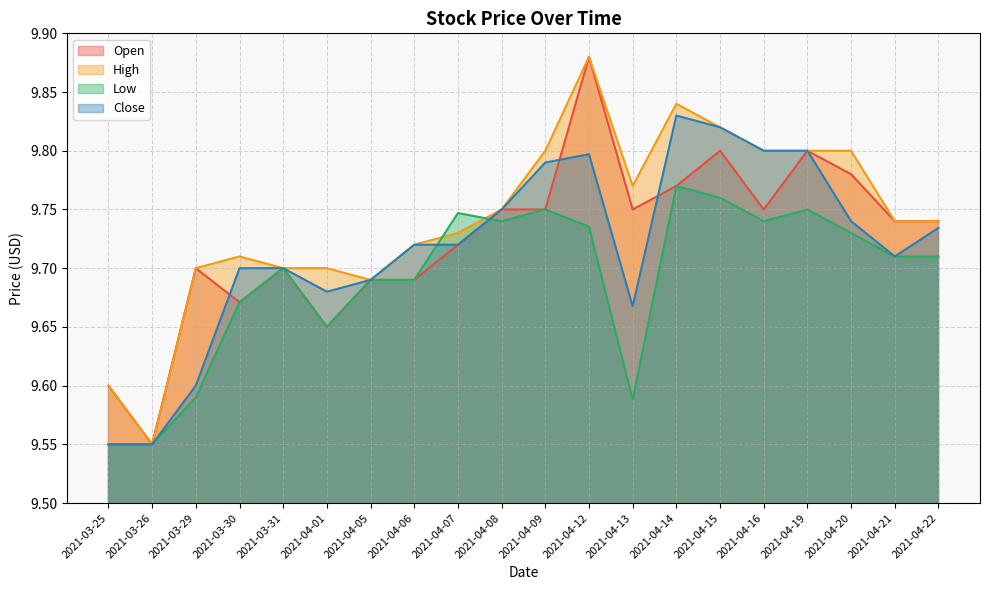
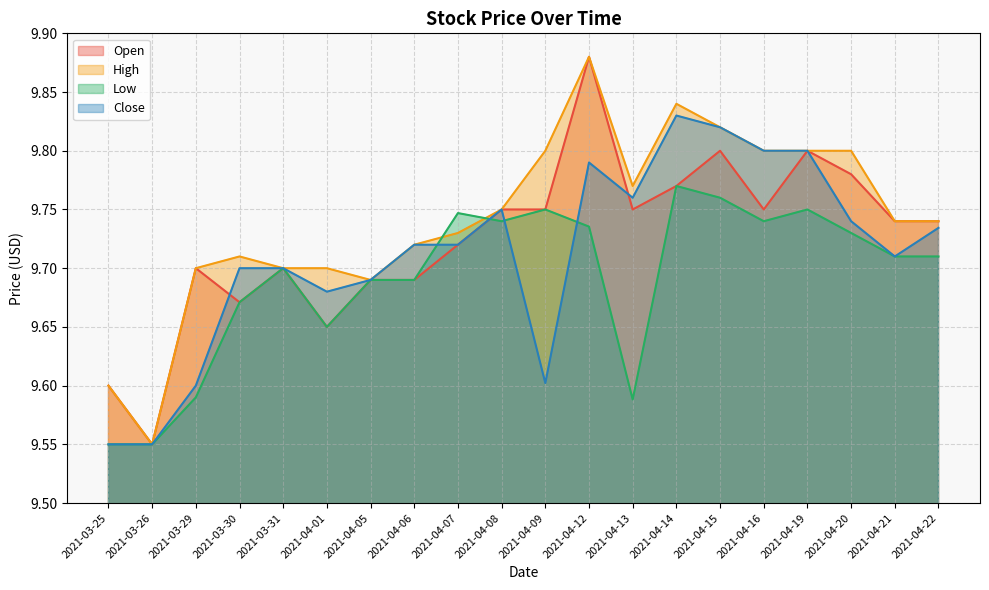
  {
    "Low": {
      "2021-03-29": 9.590,
      "2021-04-07": 9.747,
      "2021-04-08": 9.740,
      "2021-04-12": 9.735,
      "2021-04-13": 9.588,
      "2021-04-15": 9.760,
      "2021-04-16": 9.740,
      "2021-04-19": 9.750,
      "2021-04-20": 9.730,
      "2021-04-22": 9.710
    },
    "Close": {
      "2021-03-29": 9.600,
      "2021-03-30": 9.700,
      "2021-04-01": 9.680,
-     "2021-04-09": 9.790,
-     "2021-04-12": 9.797,
-     "2021-04-13": 9.668,
+     "2021-04-09": 9.602,
+     "2021-04-12": 9.790,
+     "2021-04-13": 9.760,
      "2021-04-14": 9.830,
      "2021-04-20": 9.740,
      "2021-04-22": 9.734
    }
  }
